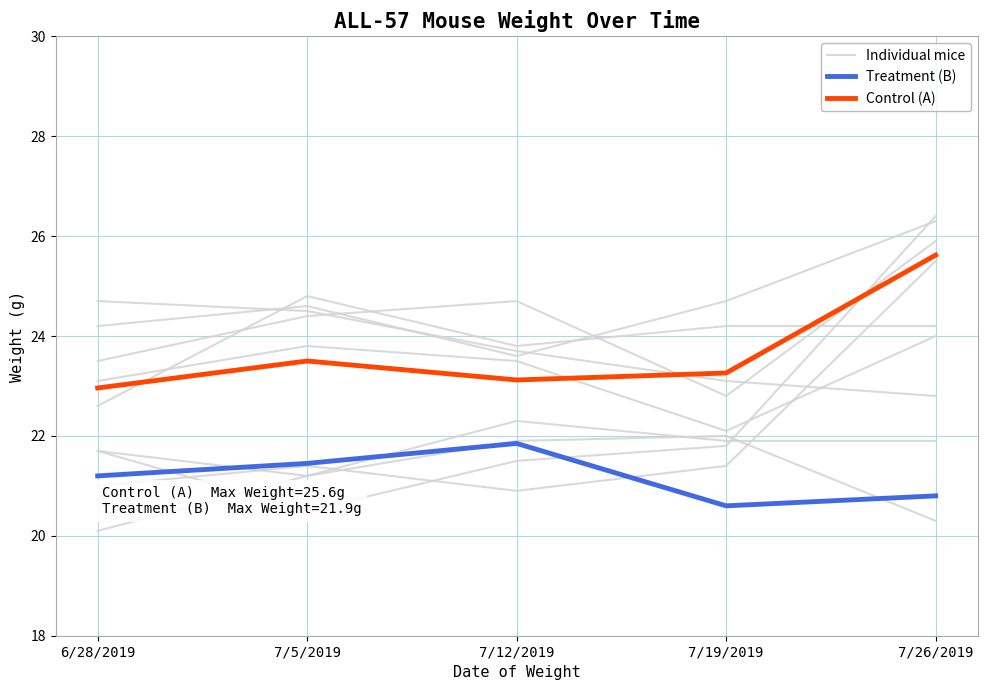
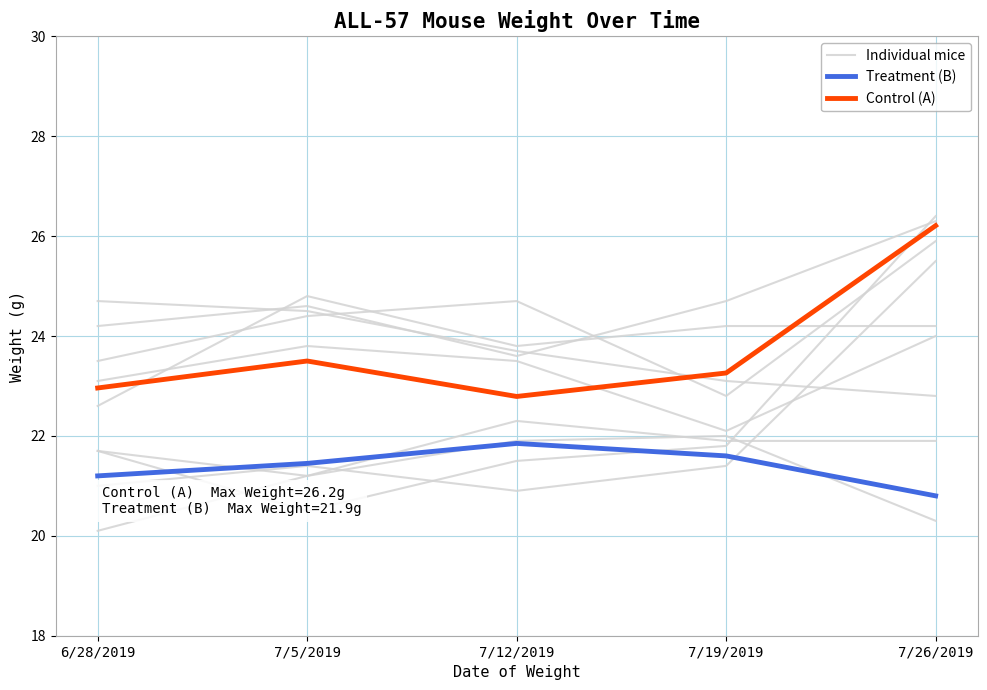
  {
    "Treatment (B)": {
      "6/28/2019": "21.2",
-     "7/19/2019": "20.6",
+     "7/19/2019": "21.6",
      "7/26/2019": "20.8"
    },
    "Control (A)": {
-     "7/12/2019": "23.1",
-     "7/26/2019": "25.6g"
+     "7/12/2019": "22.8",
+     "7/26/2019": "26.2g"
    }
  }
